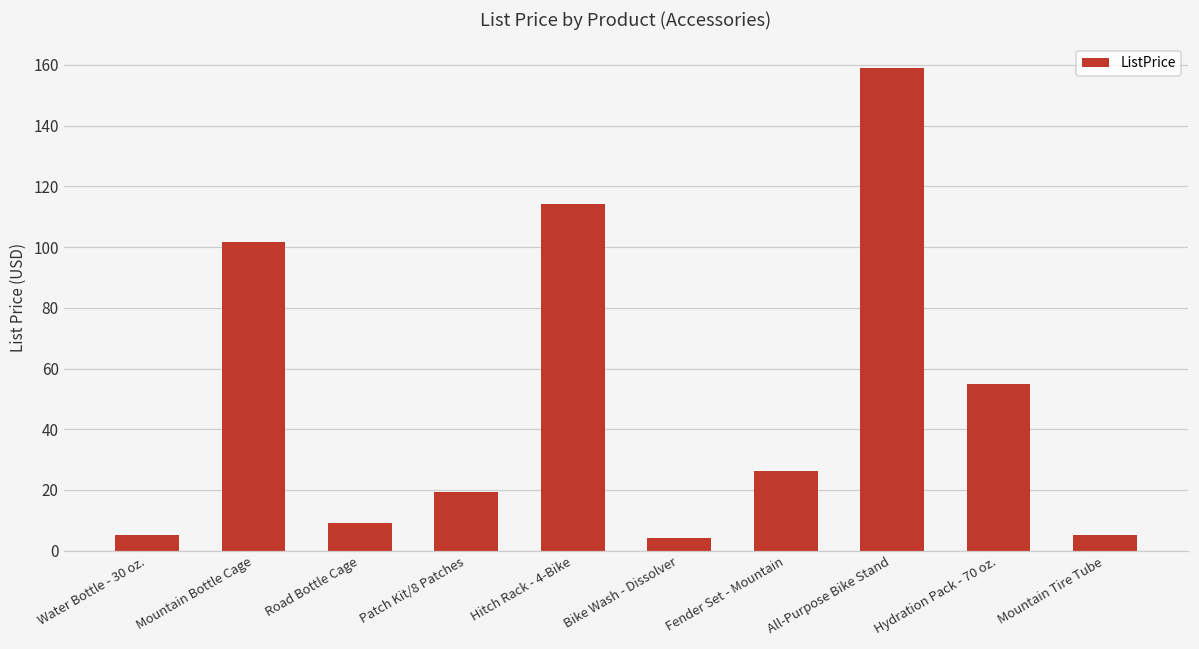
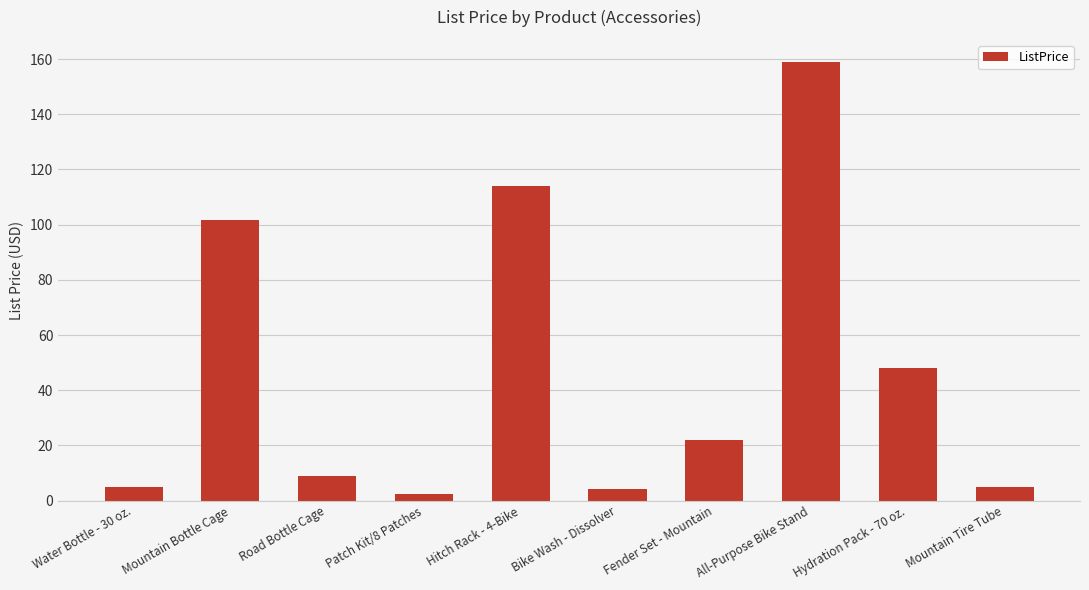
  {
    "Water Bottle - 30 oz.": 5,
    "Mountain Bottle Cage": 102,
    "Road Bottle Cage": 9,
-   "Patch Kit/8 Patches": 19,
+   "Patch Kit/8 Patches": 2,
    "Hitch Rack - 4-Bike": 114,
    "Bike Wash - Dissolver": 4,
-   "Fender Set - Mountain": 26,
+   "Fender Set - Mountain": 22,
    "All-Purpose Bike Stand": 159,
-   "Hydration Pack - 70 oz.": 55,
+   "Hydration Pack - 70 oz.": 48,
    "Mountain Tire Tube": 5
  }
